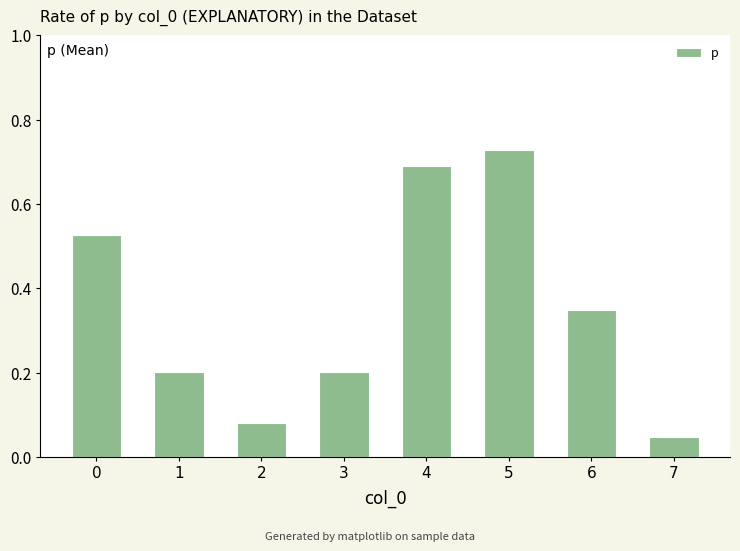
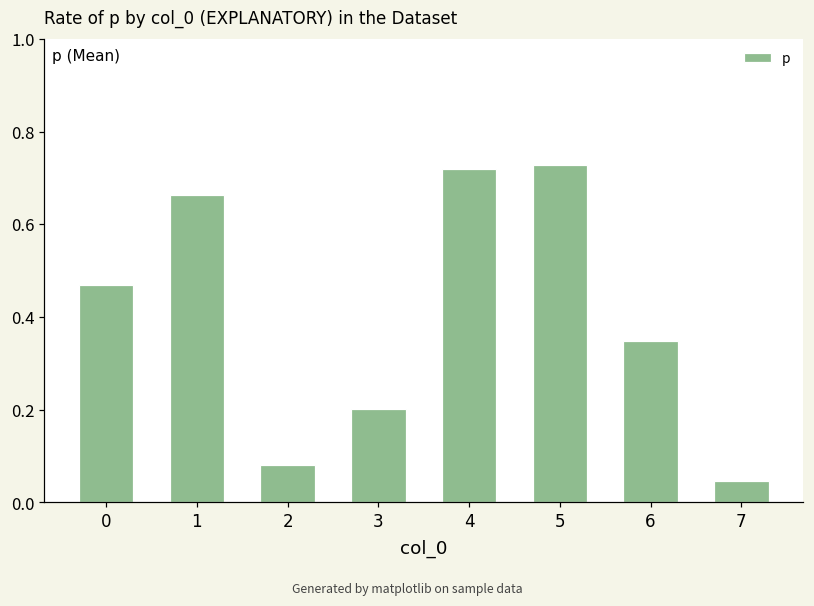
  {
-   "0": 0.53,
-   "1": 0.20,
+   "0": 0.47,
+   "1": 0.66,
    "2": 0.08,
    "3": 0.20,
-   "4": 0.69,
+   "4": 0.72,
    "5": 0.73,
    "6": 0.35,
    "7": 0.05
  }
